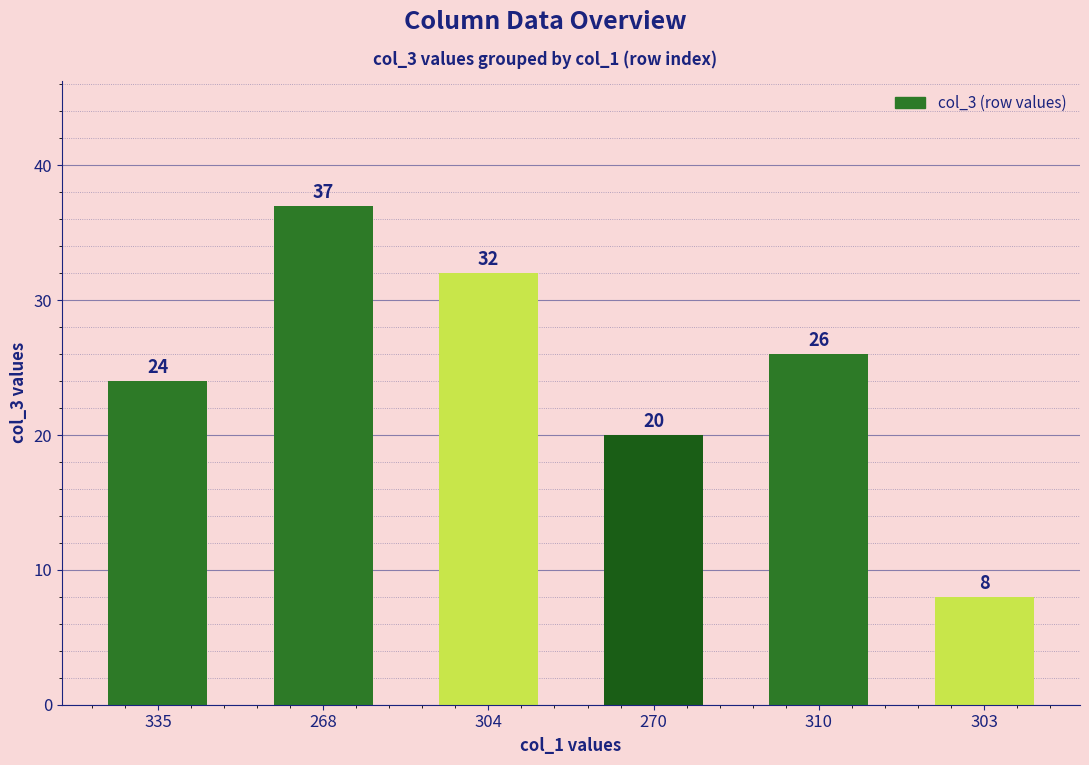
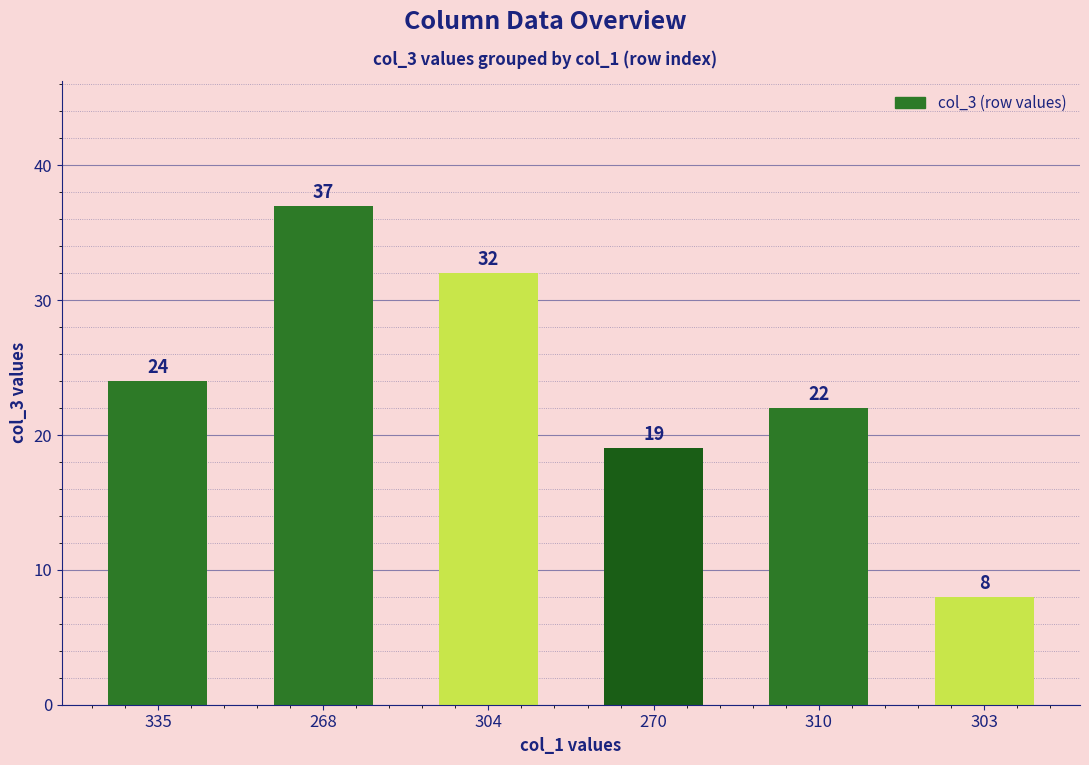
  {
    "335": 24,
    "268": 37,
    "304": 32,
-   "270": 20,
-   "310": 26,
+   "270": 19,
+   "310": 22,
    "303": 8
  }
